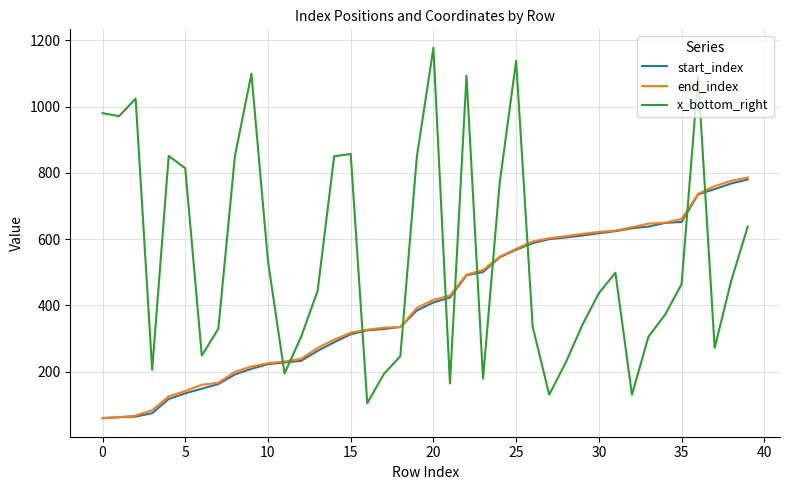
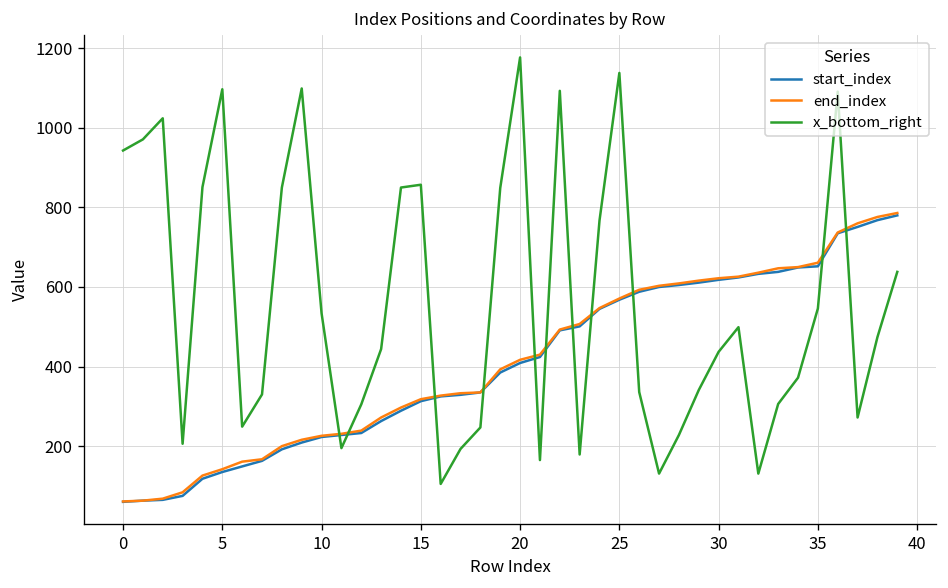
  {
    "start_index": {
      "20": 410,
      "35": 650
    },
    "end_index": {
      "20": 420,
      "35": 660
    },
    "x_bottom_right": {
-     "0": 980,
-     "5": 810,
+     "0": 940,
+     "5": 1100,
      "10": 530,
      "15": 860,
      "20": 1180,
      "25": 1140,
      "30": 440,
-     "35": 460
+     "35": 550
    }
  }
